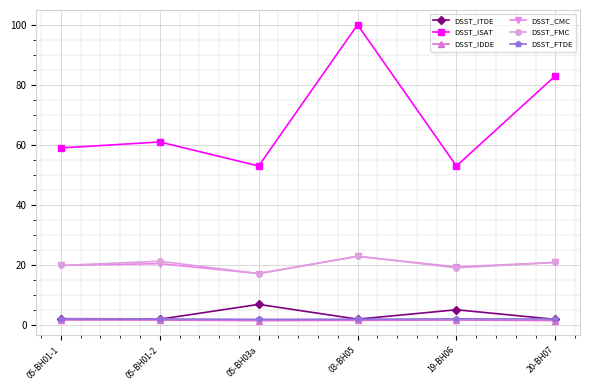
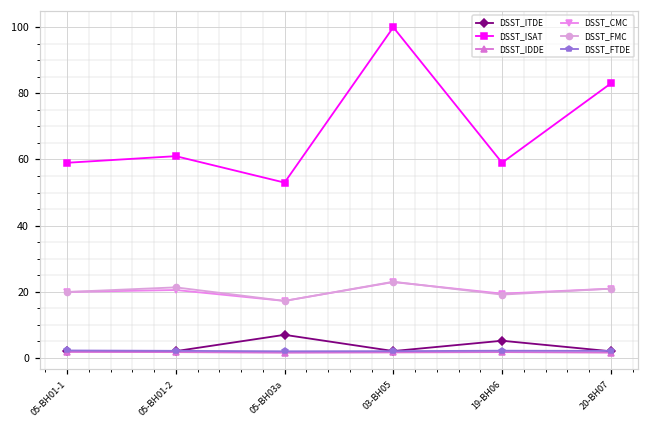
  {
    "DSST_ITDE": {
      "05-BH03a": 7,
      "19-BH06": 5
    },
    "DSST_ISAT": {
      "05-BH01-1": 59,
      "05-BH01-2": 61,
      "05-BH03a": 53,
      "03-BH05": 100,
-     "19-BH06": 53,
+     "19-BH06": 59,
      "20-BH07": 83
    }
  }
